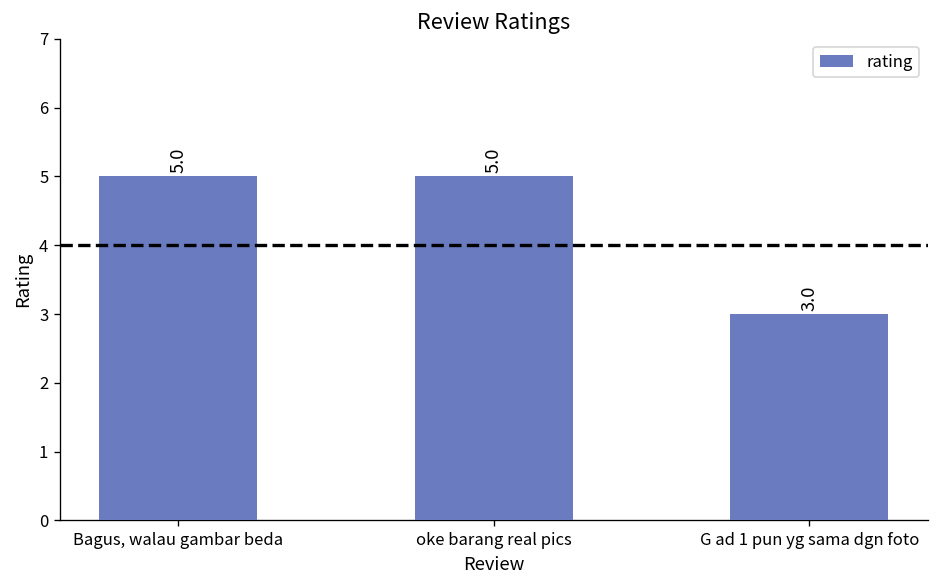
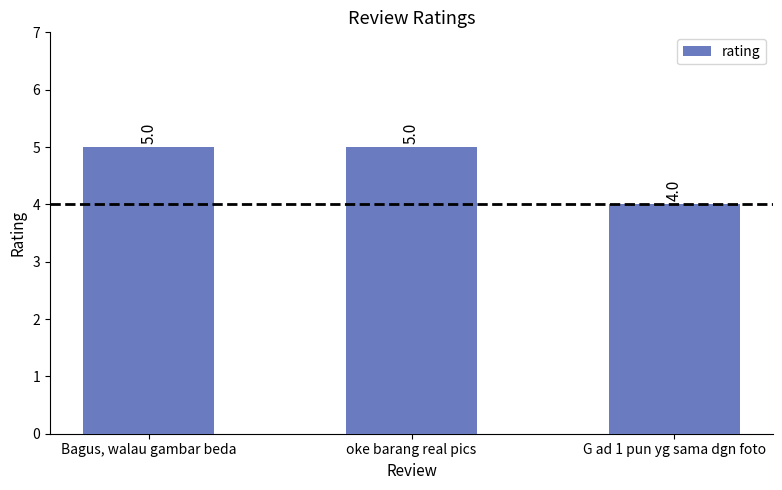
  {
    "Bagus, walau gambar beda": 5.0,
    "oke barang real pics": 5.0,
-   "G ad 1 pun yg sama dgn foto": 3.0
+   "G ad 1 pun yg sama dgn foto": 4.0
  }
